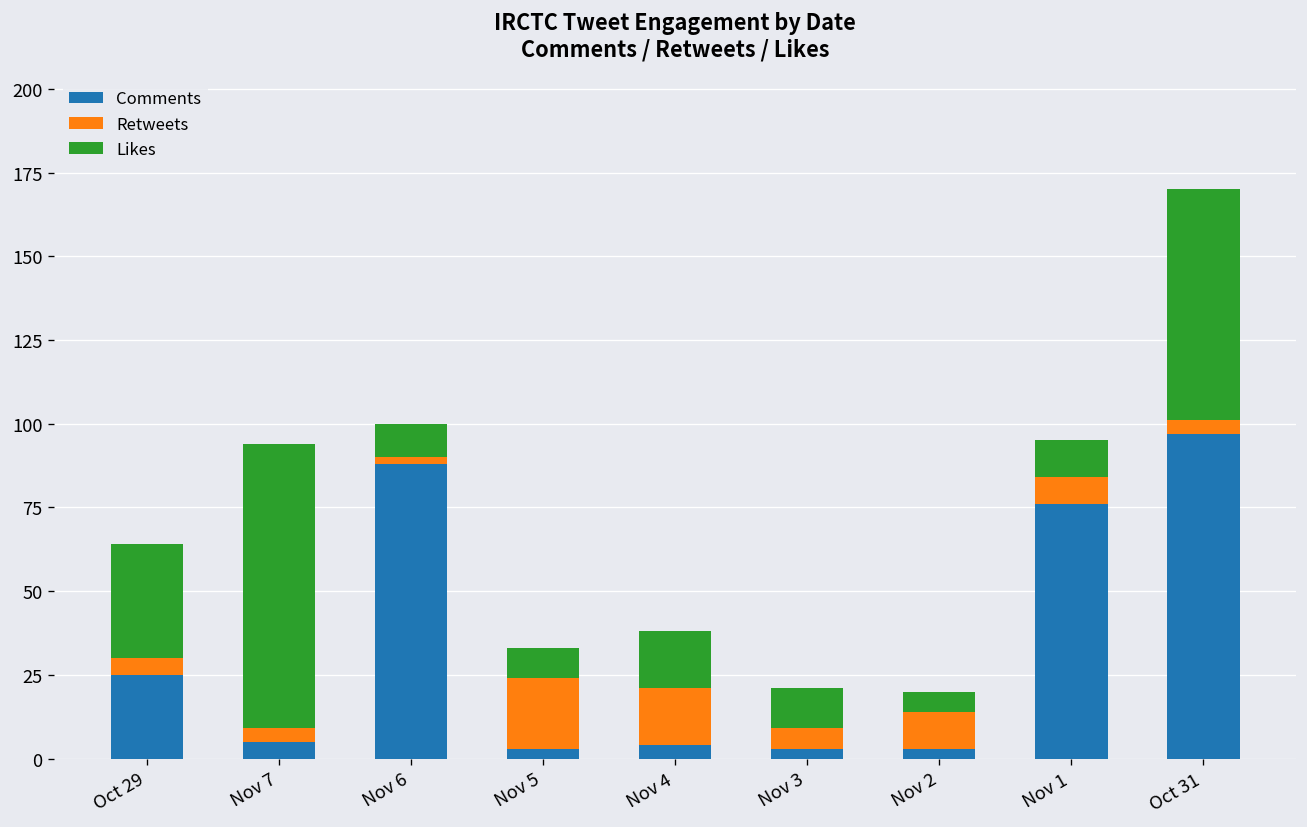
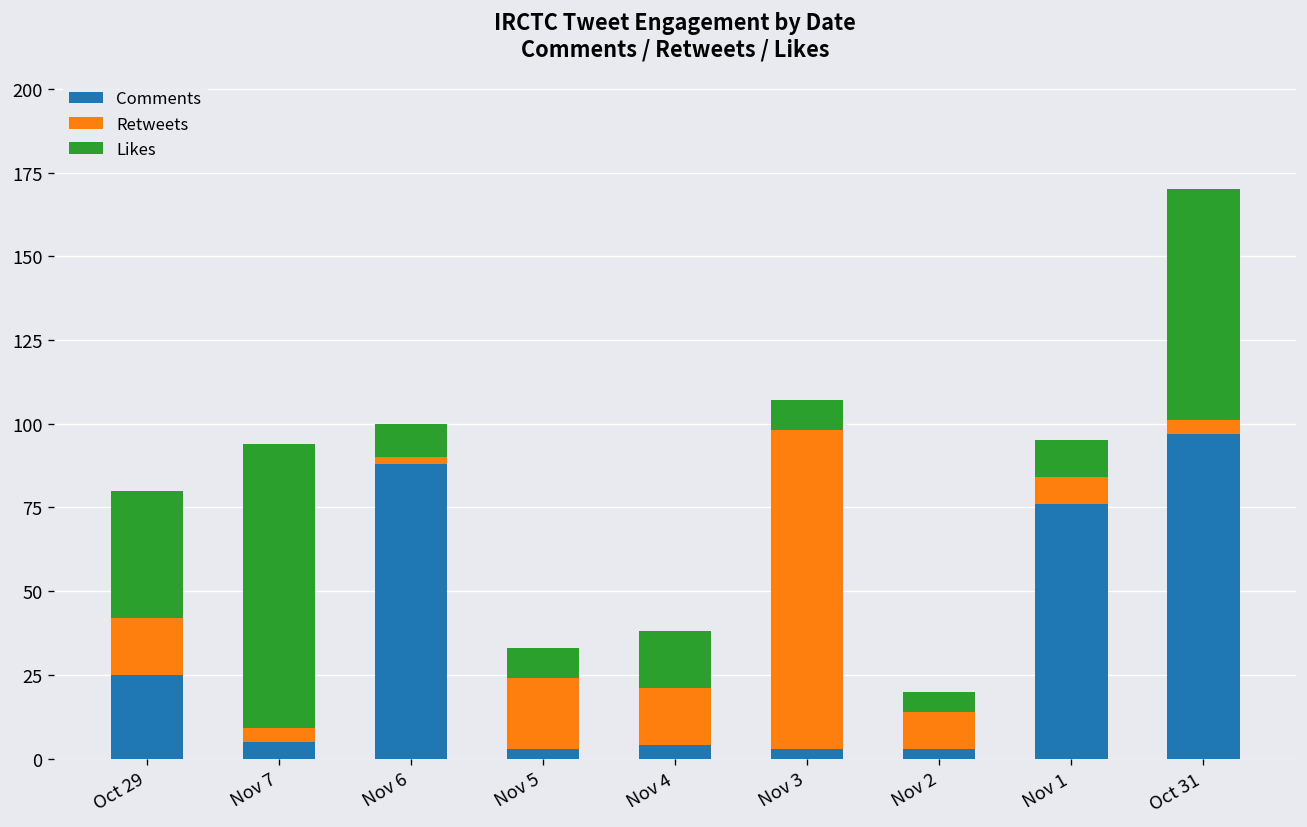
  {
    "Comments": {
      "Oct 29": 25,
      "Nov 7": 5,
      "Nov 6": 88,
      "Nov 5": 3,
      "Nov 4": 4,
      "Nov 3": 3,
      "Nov 2": 3,
      "Nov 1": 76,
      "Oct 31": 97
    },
    "Retweets": {
-     "Oct 29": 5,
+     "Oct 29": 17,
      "Nov 7": 4,
      "Nov 6": 2,
      "Nov 5": 21,
      "Nov 4": 17,
-     "Nov 3": 6,
+     "Nov 3": 95,
      "Nov 2": 11,
      "Nov 1": 8,
      "Oct 31": 4
    },
    "Likes": {
-     "Oct 29": 34,
+     "Oct 29": 38,
      "Nov 7": 85,
      "Nov 6": 10,
      "Nov 5": 9,
      "Nov 4": 17,
-     "Nov 3": 12,
+     "Nov 3": 9,
      "Nov 2": 6,
      "Nov 1": 11,
      "Oct 31": 69
    }
  }
